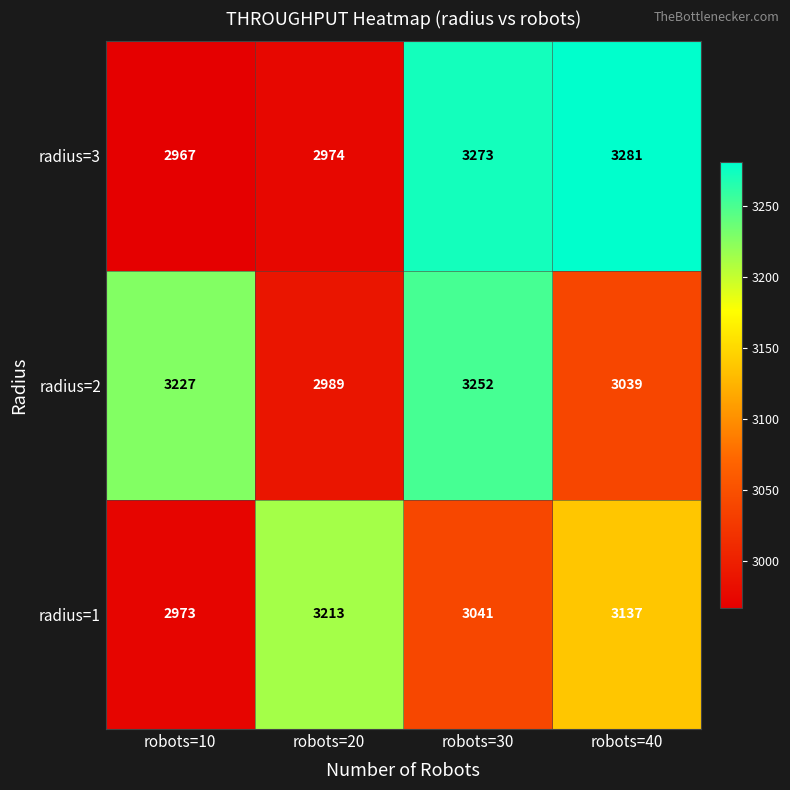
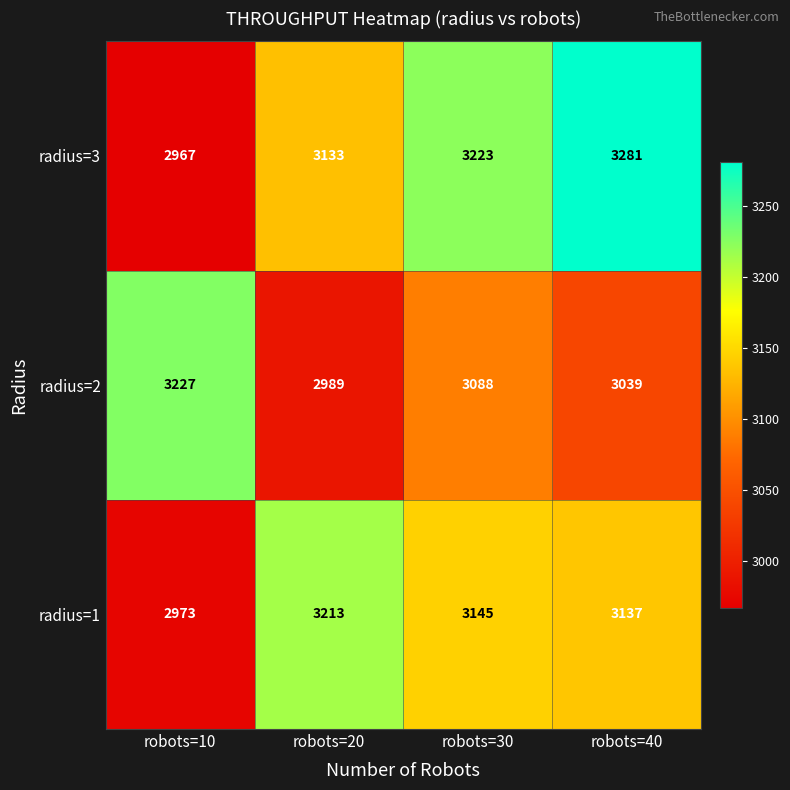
  {
    "radius=3": {
      "robots=10": 2967,
-     "robots=20": 2974,
-     "robots=30": 3273,
+     "robots=20": 3133,
+     "robots=30": 3223,
      "robots=40": 3281
    },
    "radius=2": {
      "robots=10": 3227,
      "robots=20": 2989,
-     "robots=30": 3252,
+     "robots=30": 3088,
      "robots=40": 3039
    },
    "radius=1": {
      "robots=10": 2973,
      "robots=20": 3213,
-     "robots=30": 3041,
+     "robots=30": 3145,
      "robots=40": 3137
    }
  }
